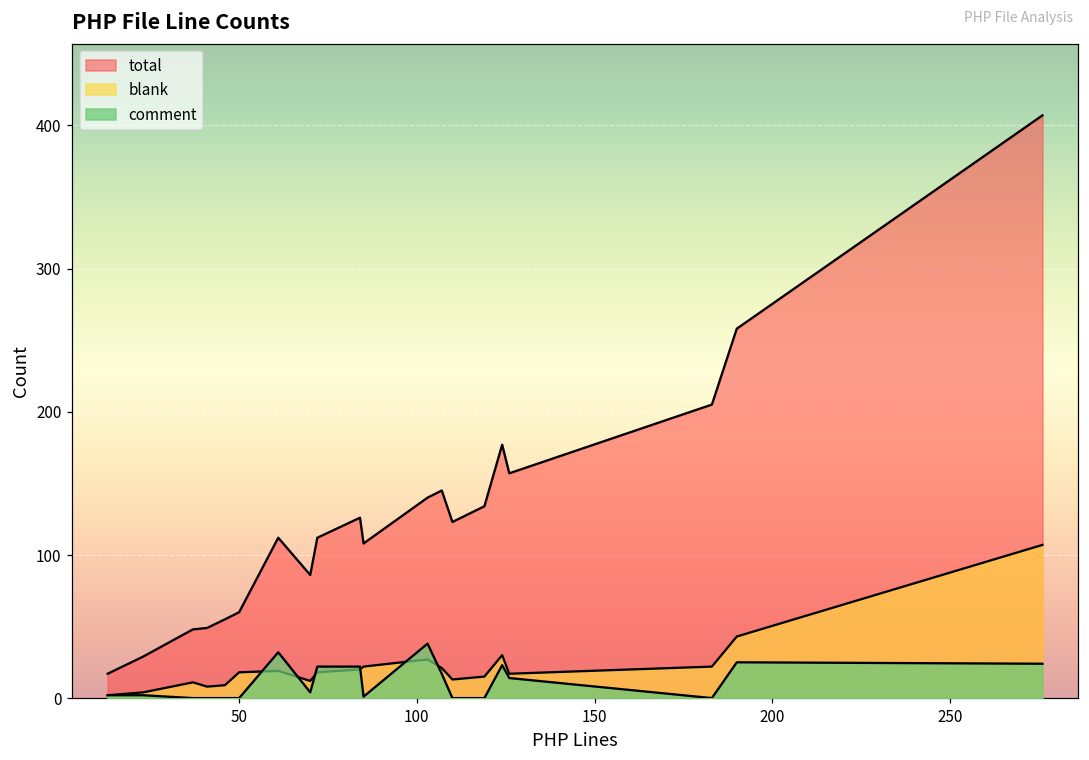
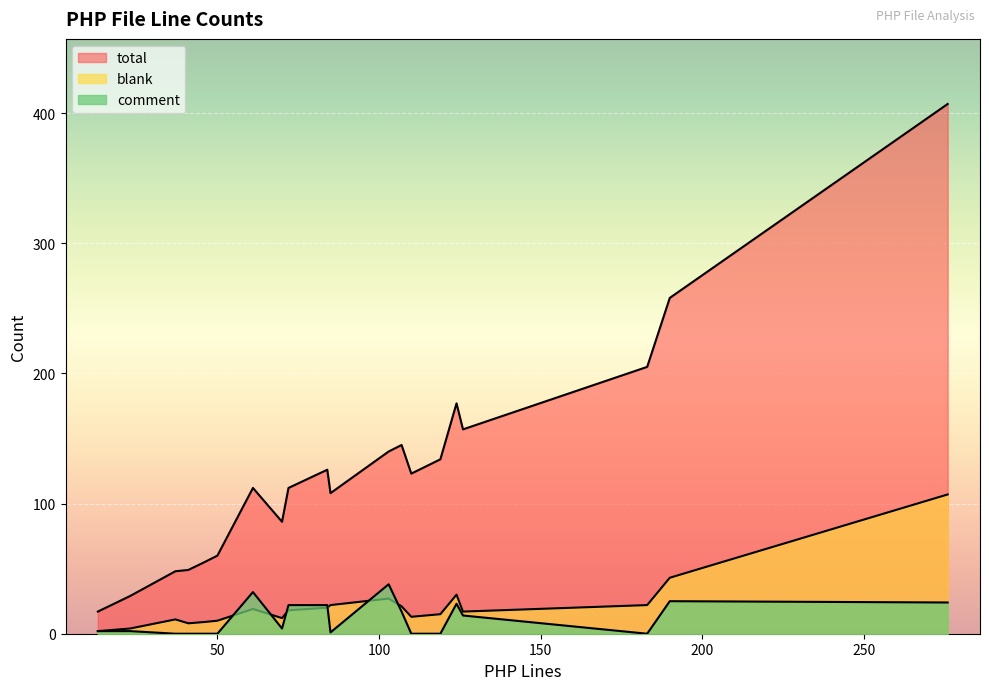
  {
    "total": {
      "50": 60
    },
    "blank": {
-     "50": 18
+     "50": 10
    },
    "comment": {
      "50": 0
    }
  }
